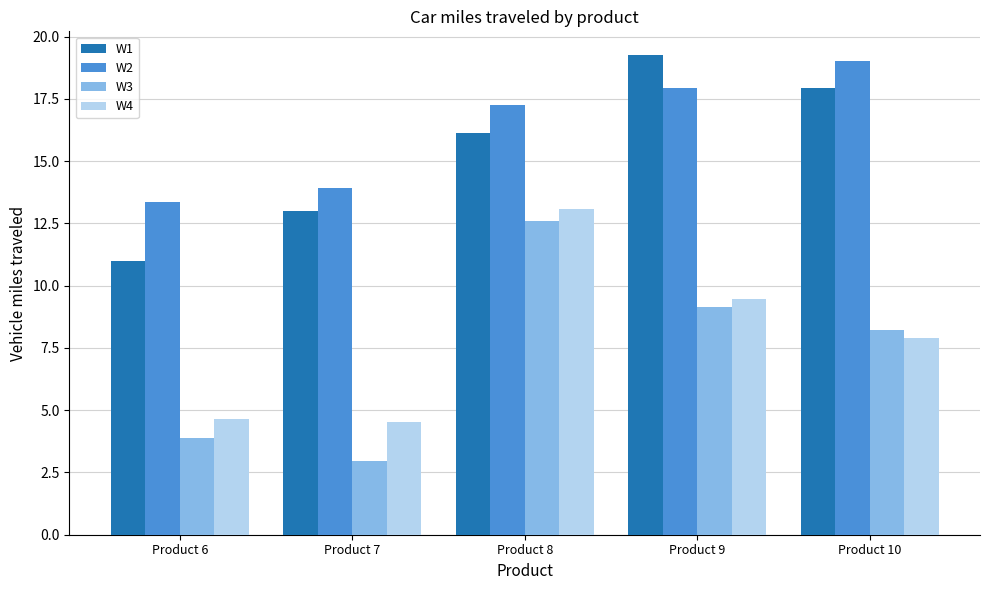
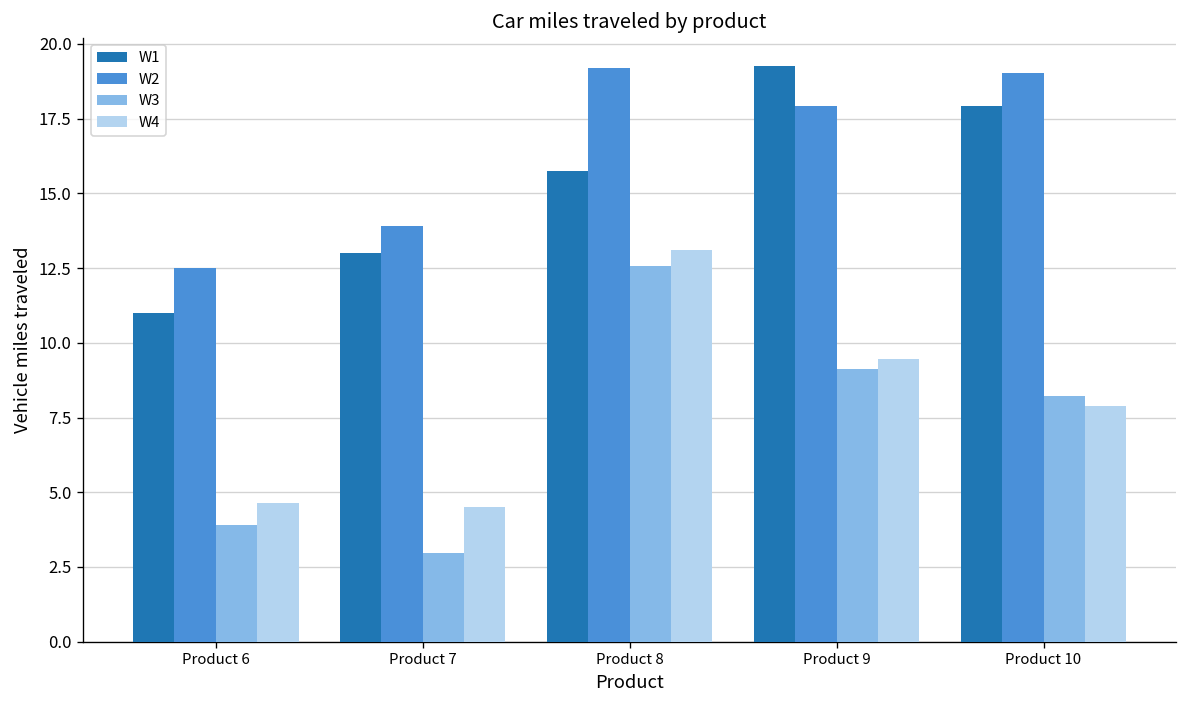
  {
    "W1": {
      "Product 6": 11.0,
      "Product 7": 13.0,
-     "Product 8": 16.1,
+     "Product 8": 15.8,
      "Product 9": 19.3,
      "Product 10": 17.9
    },
    "W2": {
-     "Product 6": 13.3,
+     "Product 6": 12.5,
      "Product 7": 13.9,
-     "Product 8": 17.3,
+     "Product 8": 19.2,
      "Product 9": 17.9,
      "Product 10": 19.0
    }
  }
